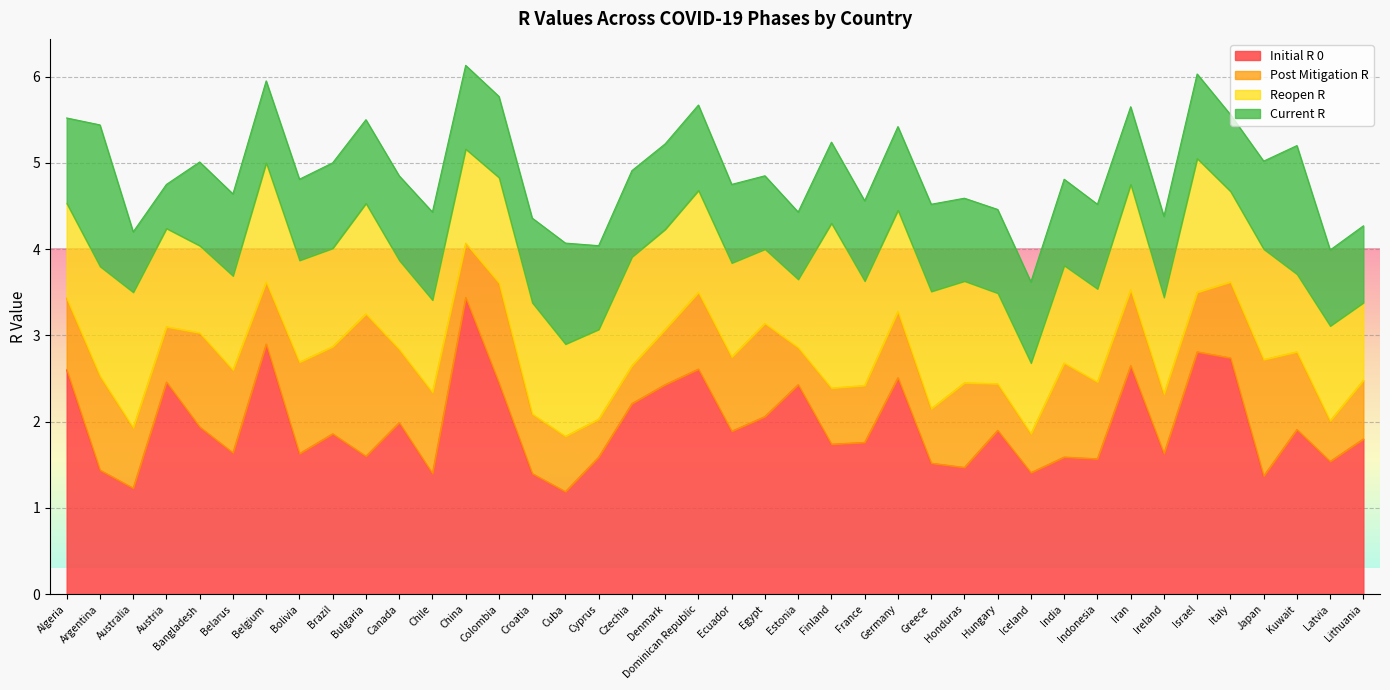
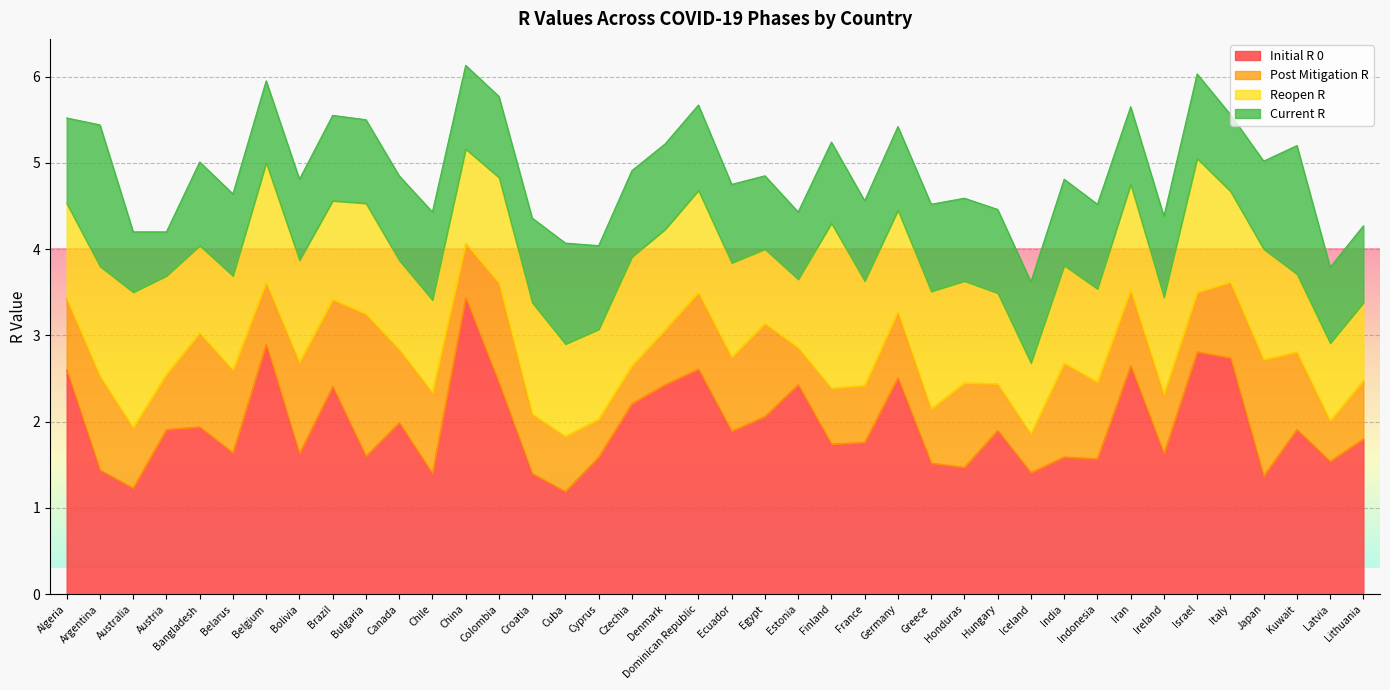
  {
    "Initial R 0": {
      "Algeria": 2.6,
      "Argentina": 1.4,
      "Australia": 1.2,
-     "Austria": 2.5,
+     "Austria": 1.9,
      "Bangladesh": 1.9,
      "Belarus": 1.6,
      "Belgium": 2.9,
      "Bolivia": 1.6,
-     "Brazil": 1.9,
+     "Brazil": 2.4,
      "Bulgaria": 1.6,
      "Canada": 2.0,
      "Chile": 1.4,
      "China": 3.4,
      "Colombia": 2.5,
      "Croatia": 1.4,
      "Cuba": 1.2,
      "Cyprus": 1.6,
      "Czechia": 2.2,
      "Denmark": 2.4,
      "Dominican Republic": 2.6,
      "Ecuador": 1.9,
      "Egypt": 2.1,
      "Estonia": 2.4,
      "Finland": 1.7,
      "France": 1.8,
      "Germany": 2.5,
      "Greece": 1.5,
      "Honduras": 1.5,
      "Hungary": 1.9,
      "Iceland": 1.4,
      "India": 1.6,
      "Indonesia": 1.6,
      "Iran": 2.7,
      "Ireland": 1.6,
      "Israel": 2.8,
      "Italy": 2.7,
      "Japan": 1.4,
      "Kuwait": 1.9,
      "Latvia": 1.5,
      "Lithuania": 1.8
    },
    "Post Mitigation R": {
      "Algeria": 0.8,
      "Argentina": 1.1,
      "Australia": 0.7,
      "Austria": 0.6,
      "Bangladesh": 1.1,
      "Belarus": 1.0,
      "Belgium": 0.7,
      "Bolivia": 1.1,
      "Brazil": 1.0,
      "Bulgaria": 1.7,
      "Canada": 0.8,
      "Chile": 0.9,
      "China": 0.6,
      "Colombia": 1.2,
      "Croatia": 0.7,
      "Cuba": 0.6,
      "Cyprus": 0.4,
      "Czechia": 0.4,
      "Denmark": 0.6,
      "Dominican Republic": 0.9,
      "Ecuador": 0.9,
      "Egypt": 1.1,
      "Estonia": 0.4,
      "Finland": 0.7,
      "France": 0.7,
      "Germany": 0.8,
      "Greece": 0.6,
      "Honduras": 1.0,
      "Hungary": 0.5,
      "Iceland": 0.4,
      "India": 1.1,
      "Indonesia": 0.9,
      "Iran": 0.9,
      "Ireland": 0.7,
      "Israel": 0.7,
      "Italy": 0.9,
      "Japan": 1.4,
      "Kuwait": 0.9,
      "Latvia": 0.5,
      "Lithuania": 0.7
    },
    "Reopen R": {
      "Algeria": 1.1,
      "Argentina": 1.3,
      "Australia": 1.6,
      "Austria": 1.1,
      "Bangladesh": 1.0,
      "Belarus": 1.1,
      "Belgium": 1.4,
      "Bolivia": 1.2,
      "Brazil": 1.1,
      "Bulgaria": 1.3,
      "Canada": 1.0,
      "Chile": 1.1,
      "China": 1.1,
      "Colombia": 1.2,
      "Croatia": 1.3,
      "Cuba": 1.1,
      "Cyprus": 1.0,
      "Czechia": 1.3,
      "Denmark": 1.2,
      "Dominican Republic": 1.2,
      "Ecuador": 1.1,
      "Egypt": 0.9,
      "Estonia": 0.8,
      "Finland": 1.9,
      "France": 1.2,
      "Germany": 1.2,
      "Greece": 1.4,
      "Honduras": 1.2,
      "Hungary": 1.1,
      "Iceland": 0.8,
      "India": 1.1,
      "Indonesia": 1.1,
      "Iran": 1.2,
      "Ireland": 1.1,
      "Israel": 1.5,
      "Italy": 1.0,
      "Japan": 1.3,
      "Kuwait": 0.9,
-     "Latvia": 1.1,
+     "Latvia": 0.9,
      "Lithuania": 0.9
    },
    "Current R": {
      "Algeria": 1.0,
      "Argentina": 1.6,
      "Australia": 0.7,
      "Austria": 0.5,
      "Bangladesh": 1.0,
      "Belarus": 1.0,
      "Belgium": 1.0,
      "Bolivia": 0.9,
      "Brazil": 1.0,
      "Bulgaria": 1.0,
      "Canada": 1.0,
      "Chile": 1.0,
      "China": 1.0,
      "Colombia": 0.9,
      "Croatia": 1.0,
      "Cuba": 1.2,
      "Cyprus": 1.0,
      "Czechia": 1.0,
      "Denmark": 1.0,
      "Dominican Republic": 1.0,
      "Ecuador": 0.9,
      "Egypt": 0.8,
      "Estonia": 0.8,
      "Finland": 0.9,
      "France": 0.9,
      "Germany": 1.0,
      "Greece": 1.0,
      "Honduras": 1.0,
      "Hungary": 1.0,
      "Iceland": 0.9,
      "India": 1.0,
      "Indonesia": 1.0,
      "Iran": 0.9,
      "Ireland": 0.9,
      "Israel": 1.0,
      "Japan": 1.0,
      "Kuwait": 1.5,
      "Latvia": 0.9,
      "Lithuania": 0.9
    }
  }
